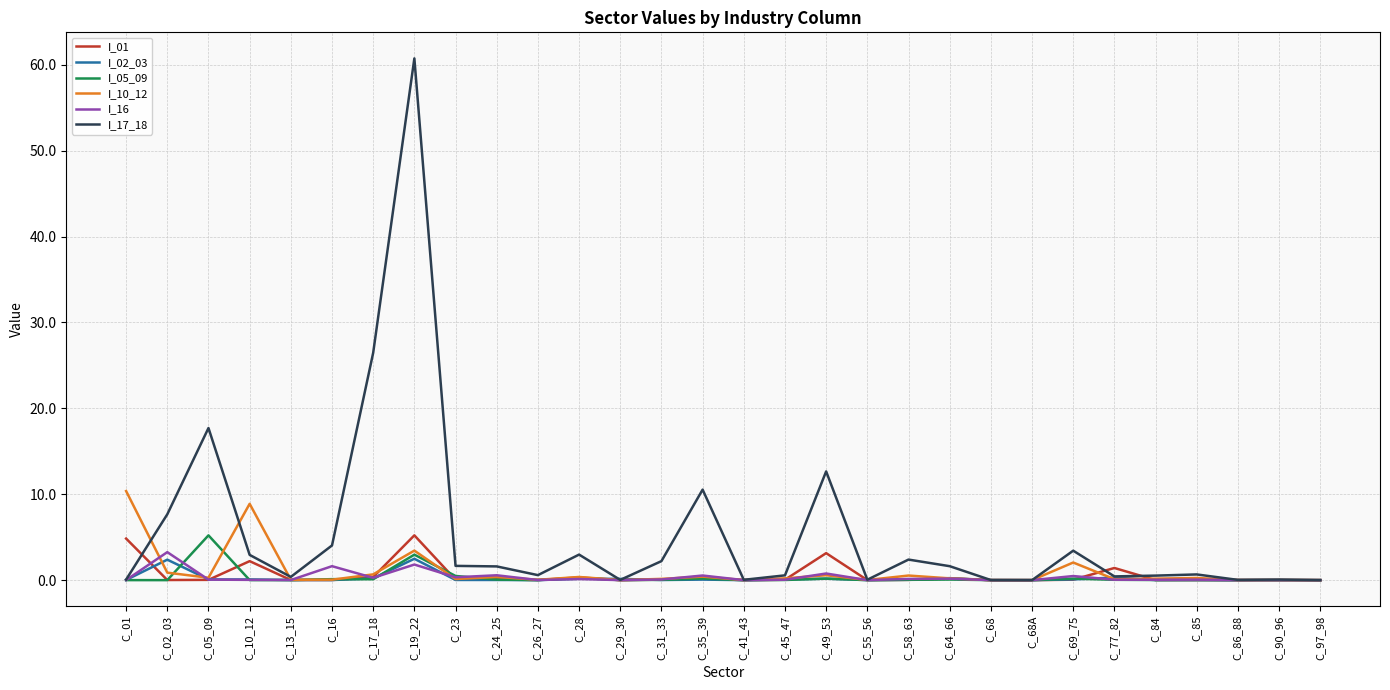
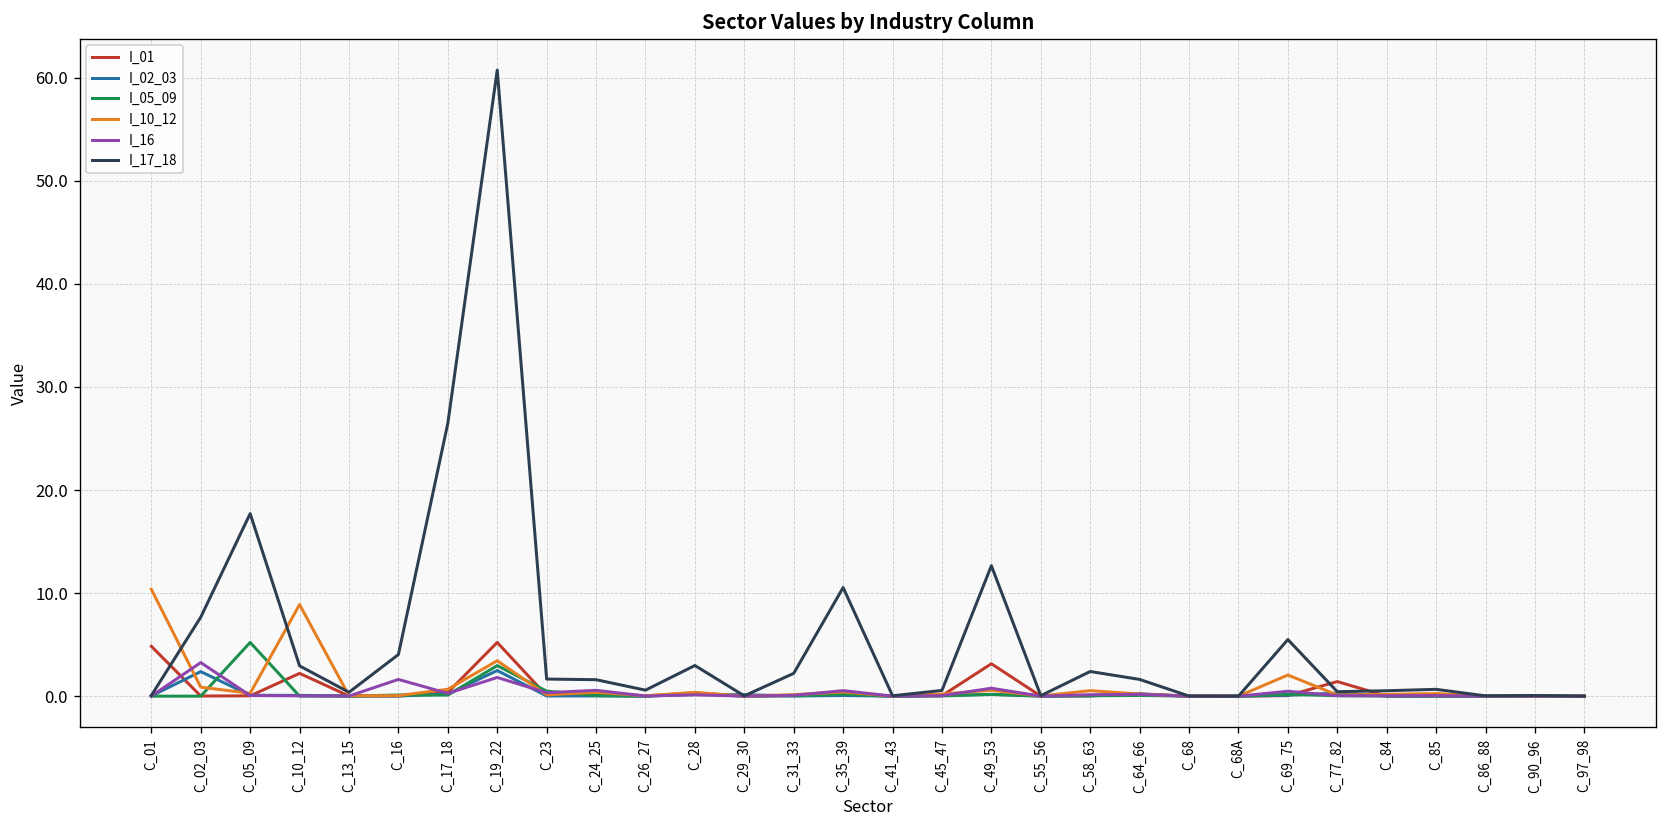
  {
    "I_01": {
      "C_01": 5,
      "C_10_12": 2,
      "C_19_22": 5,
      "C_49_53": 3,
      "C_77_82": 1
    },
    "I_02_03": {
      "C_02_03": 2,
      "C_19_22": 2
    },
    "I_05_09": {
      "C_05_09": 5,
      "C_19_22": 3
    },
    "I_10_12": {
      "C_01": 10,
      "C_02_03": 1,
      "C_10_12": 9,
      "C_17_18": 1,
      "C_19_22": 3,
      "C_58_63": 1,
      "C_69_75": 2
    },
    "I_16": {
      "C_02_03": 3,
      "C_16": 2,
      "C_19_22": 2,
      "C_69_75": 0
    },
    "I_17_18": {
      "C_02_03": 8,
      "C_05_09": 18,
      "C_10_12": 3,
      "C_13_15": 0,
      "C_16": 4,
      "C_17_18": 26,
      "C_19_22": 61,
      "C_23": 2,
      "C_24_25": 2,
      "C_26_27": 1,
      "C_28": 3,
      "C_31_33": 2,
      "C_35_39": 11,
      "C_45_47": 1,
      "C_49_53": 13,
      "C_58_63": 2,
      "C_64_66": 2,
-     "C_69_75": 3,
+     "C_69_75": 5,
      "C_84": 1,
      "C_85": 1
    }
  }
